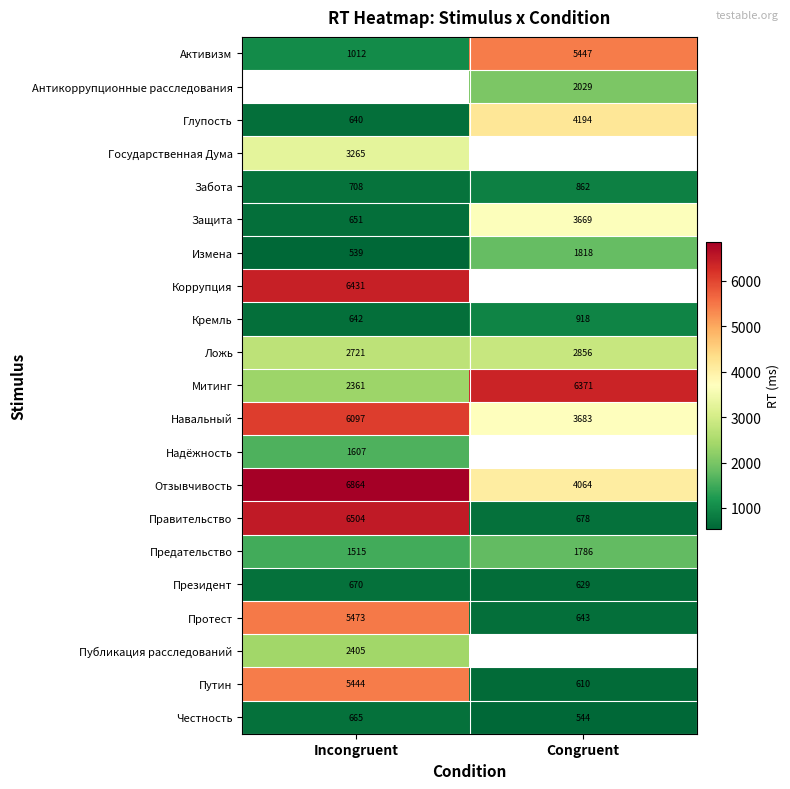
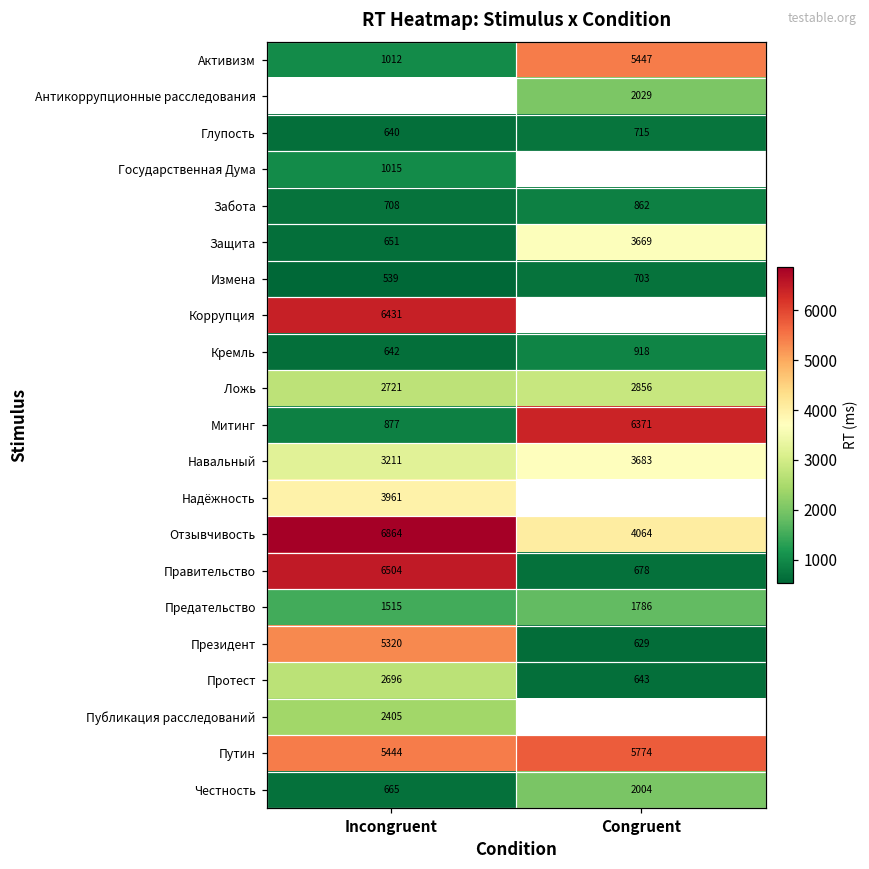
  {
    "Активизм": {
      "Incongruent": 1012,
      "Congruent": 5447
    },
    "Антикоррупционные расследования": {
      "Congruent": 2029
    },
    "Глупость": {
      "Incongruent": 640,
-     "Congruent": 4194
+     "Congruent": 715
    },
    "Государственная Дума": {
-     "Incongruent": 3265
+     "Incongruent": 1015
    },
    "Забота": {
      "Incongruent": 708,
      "Congruent": 862
    },
    "Защита": {
      "Incongruent": 651,
      "Congruent": 3669
    },
    "Измена": {
      "Incongruent": 539,
-     "Congruent": 1818
+     "Congruent": 703
    },
    "Коррупция": {
      "Incongruent": 6431
    },
    "Кремль": {
      "Incongruent": 642,
      "Congruent": 918
    },
    "Ложь": {
      "Incongruent": 2721,
      "Congruent": 2856
    },
    "Митинг": {
-     "Incongruent": 2361,
+     "Incongruent": 877,
      "Congruent": 6371
    },
    "Навальный": {
-     "Incongruent": 6097,
+     "Incongruent": 3211,
      "Congruent": 3683
    },
    "Надёжность": {
-     "Incongruent": 1607
+     "Incongruent": 3961
    },
    "Отзывчивость": {
      "Incongruent": 6864,
      "Congruent": 4064
    },
    "Правительство": {
      "Incongruent": 6504,
      "Congruent": 678
    },
    "Предательство": {
      "Incongruent": 1515,
      "Congruent": 1786
    },
    "Президент": {
-     "Incongruent": 670,
+     "Incongruent": 5320,
      "Congruent": 629
    },
    "Протест": {
-     "Incongruent": 5473,
+     "Incongruent": 2696,
      "Congruent": 643
    },
    "Публикация расследований": {
      "Incongruent": 2405
    },
    "Путин": {
      "Incongruent": 5444,
-     "Congruent": 610
+     "Congruent": 5774
    },
    "Честность": {
      "Incongruent": 665,
-     "Congruent": 544
+     "Congruent": 2004
    }
  }
